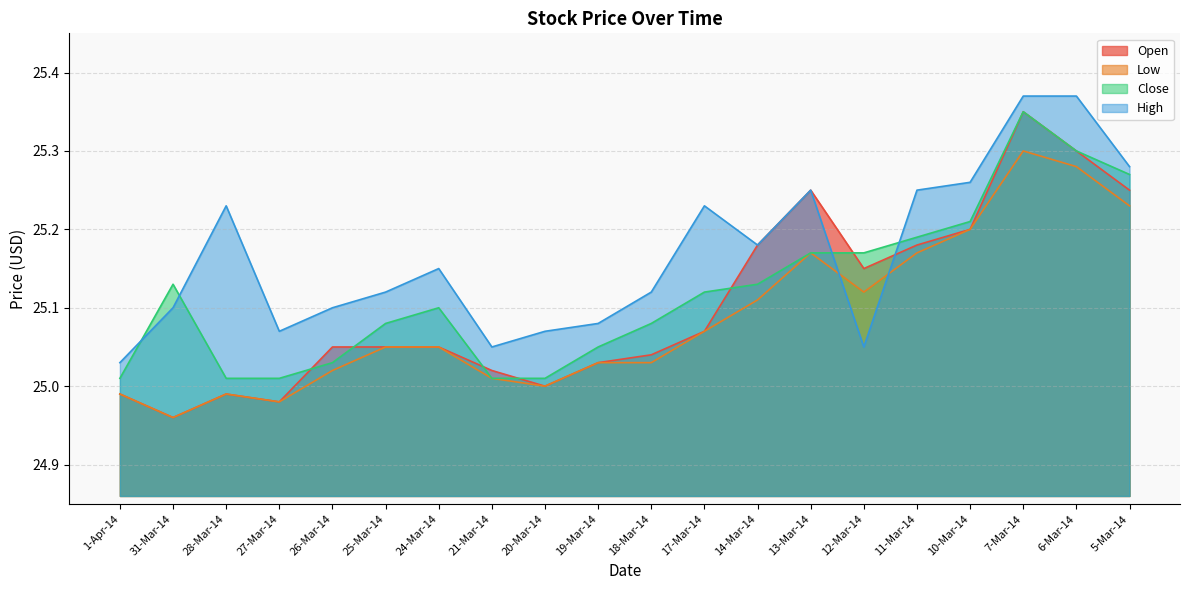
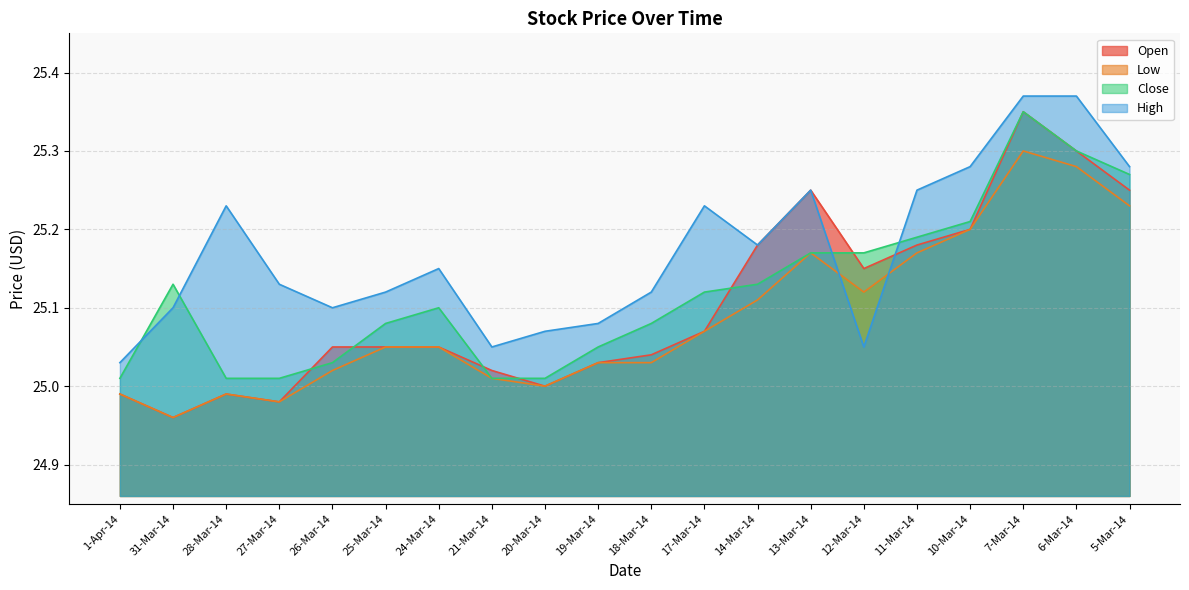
  {
    "Close": {
      "1-Apr-14": 25.01,
      "31-Mar-14": 25.13,
      "28-Mar-14": 25.01,
      "27-Mar-14": 25.01,
      "26-Mar-14": 25.03,
      "25-Mar-14": 25.08,
      "24-Mar-14": 25.10,
      "20-Mar-14": 25.01,
      "19-Mar-14": 25.05,
      "18-Mar-14": 25.08,
      "17-Mar-14": 25.12,
      "14-Mar-14": 25.13,
      "12-Mar-14": 25.17,
      "11-Mar-14": 25.19,
      "10-Mar-14": 25.21,
      "5-Mar-14": 25.27
    },
    "High": {
      "1-Apr-14": 25.03,
      "31-Mar-14": 25.10,
      "28-Mar-14": 25.23,
-     "27-Mar-14": 25.07,
+     "27-Mar-14": 25.13,
      "26-Mar-14": 25.10,
      "25-Mar-14": 25.12,
      "24-Mar-14": 25.15,
      "21-Mar-14": 25.05,
      "20-Mar-14": 25.07,
      "19-Mar-14": 25.08,
      "18-Mar-14": 25.12,
      "17-Mar-14": 25.23,
      "12-Mar-14": 25.05,
      "11-Mar-14": 25.25,
-     "10-Mar-14": 25.26,
+     "10-Mar-14": 25.28,
      "7-Mar-14": 25.37,
      "6-Mar-14": 25.37,
      "5-Mar-14": 25.28
    }
  }
